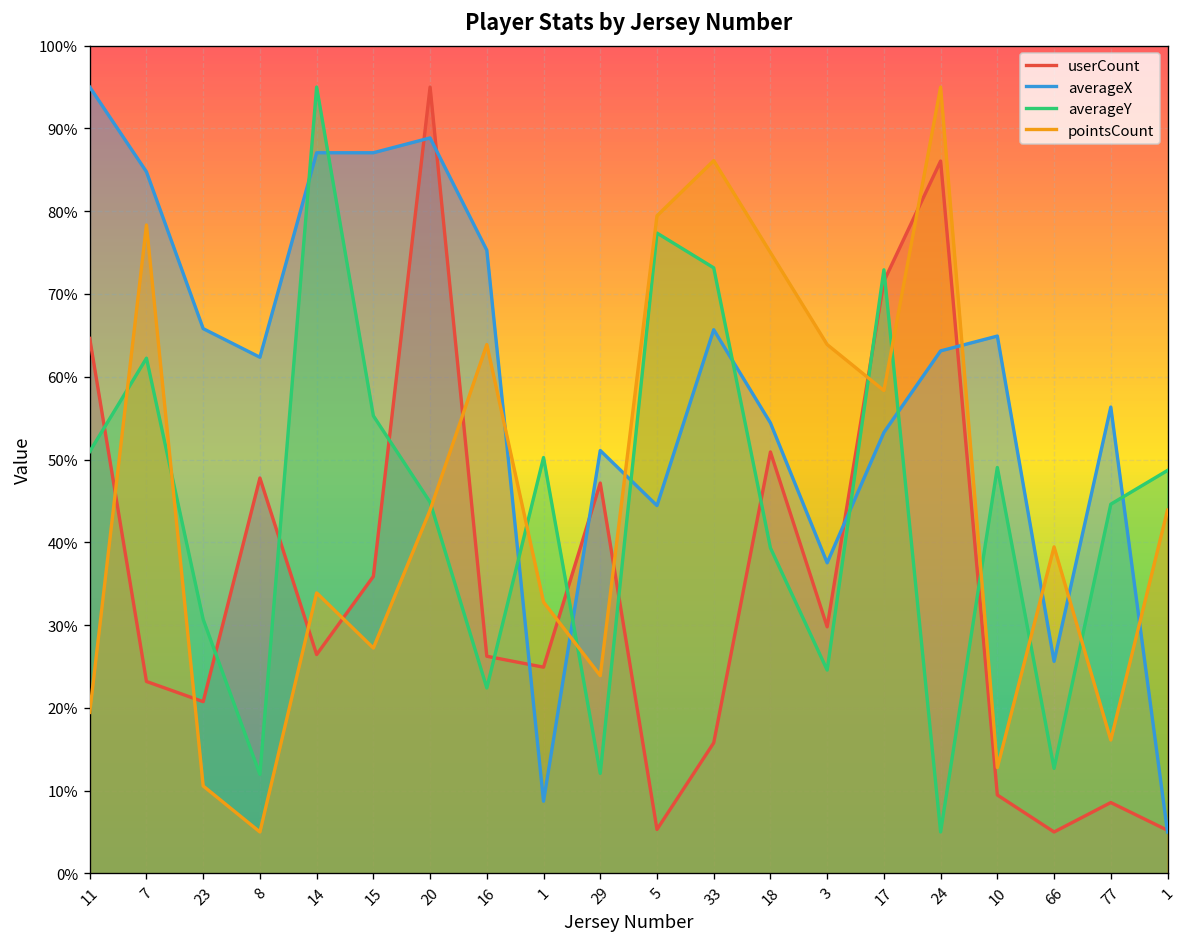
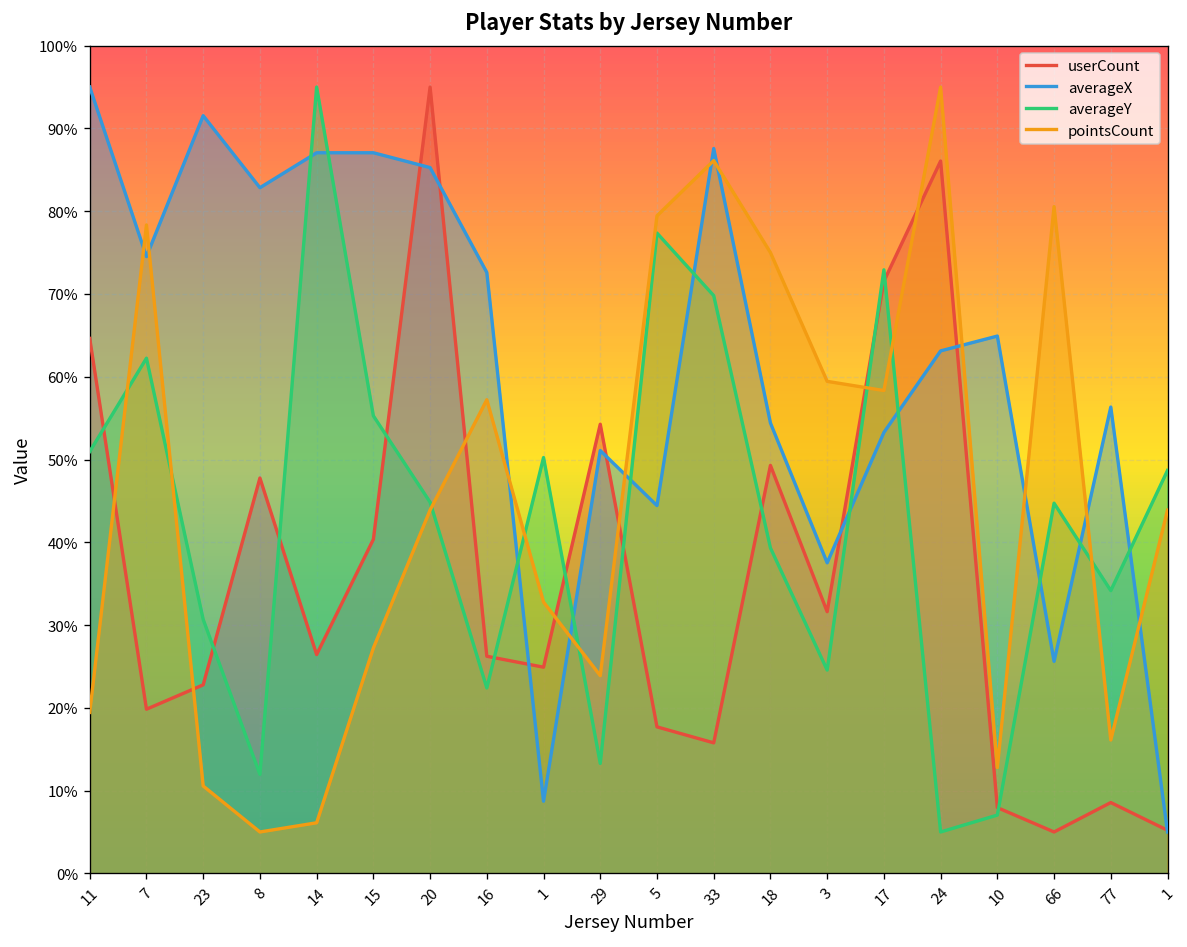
  {
    "userCount": {
      "11": "65%",
-     "7": "23%",
-     "23": "21%",
+     "7": "20%",
+     "23": "23%",
      "8": "48%",
      "14": "26%",
-     "15": "36%",
+     "15": "40%",
      "20": "95%",
      "16": "26%",
-     "29": "47%",
-     "5": "5%",
+     "29": "54%",
+     "5": "18%",
      "33": "16%",
-     "18": "51%",
-     "3": "30%",
+     "18": "49%",
+     "3": "32%",
      "17": "72%",
      "24": "86%",
-     "10": "9%",
+     "10": "8%",
      "66": "5%",
      "77": "9%"
    },
    "averageX": {
      "11": "95%",
-     "7": "85%",
-     "23": "66%",
-     "8": "62%",
+     "7": "75%",
+     "23": "92%",
+     "8": "83%",
      "14": "87%",
      "15": "87%",
-     "20": "89%",
-     "16": "75%",
+     "20": "85%",
+     "16": "73%",
      "29": "51%",
      "5": "44%",
-     "33": "66%",
+     "33": "88%",
      "18": "54%",
      "3": "38%",
      "17": "53%",
      "24": "63%",
      "10": "65%",
      "66": "26%",
      "77": "56%"
    },
    "averageY": {
      "11": "51%",
      "7": "62%",
      "23": "31%",
      "8": "12%",
      "14": "95%",
      "15": "55%",
      "20": "45%",
      "16": "22%",
-     "29": "12%",
+     "29": "13%",
      "5": "77%",
-     "33": "73%",
+     "33": "70%",
      "18": "39%",
      "3": "25%",
      "17": "73%",
      "24": "5%",
-     "10": "49%",
-     "66": "13%",
-     "77": "45%"
+     "10": "7%",
+     "66": "45%",
+     "77": "34%"
    },
    "pointsCount": {
      "11": "19%",
      "7": "78%",
      "23": "11%",
      "8": "5%",
-     "14": "34%",
+     "14": "6%",
      "15": "27%",
      "20": "44%",
-     "16": "64%",
+     "16": "57%",
      "29": "24%",
      "5": "79%",
      "33": "86%",
      "18": "75%",
-     "3": "64%",
+     "3": "59%",
      "17": "58%",
      "24": "95%",
      "10": "13%",
-     "66": "39%",
+     "66": "81%",
      "77": "16%"
    }
  }
